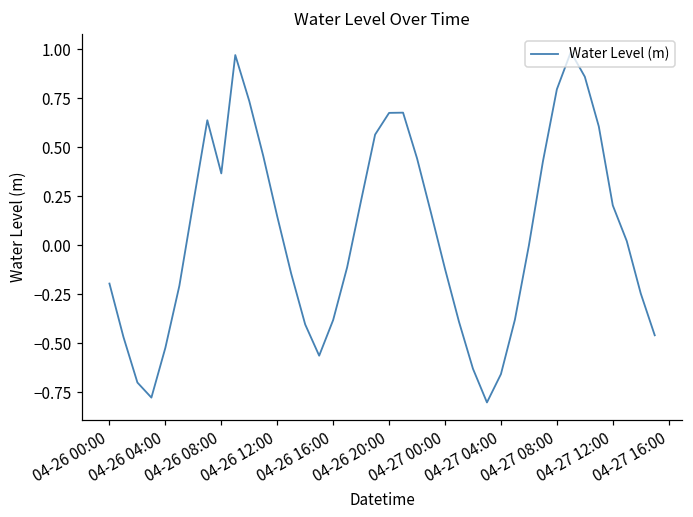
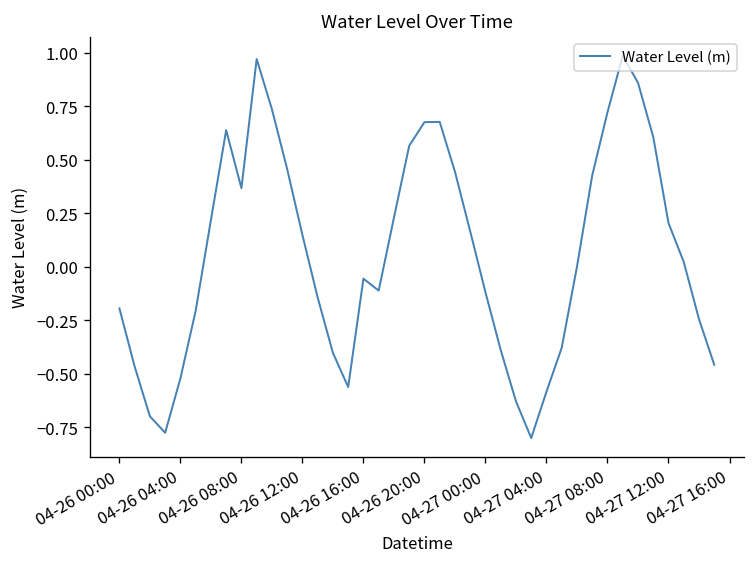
  {
    "04-26 00:00": -0.19,
    "04-26 04:00": -0.52,
    "04-26 08:00": 0.37,
    "04-26 12:00": 0.15,
-   "04-26 16:00": -0.38,
+   "04-26 16:00": -0.06,
    "04-26 20:00": 0.68,
    "04-27 00:00": -0.12,
-   "04-27 04:00": -0.66,
-   "04-27 08:00": 0.80,
+   "04-27 04:00": -0.58,
+   "04-27 08:00": 0.72,
    "04-27 12:00": 0.20
  }
